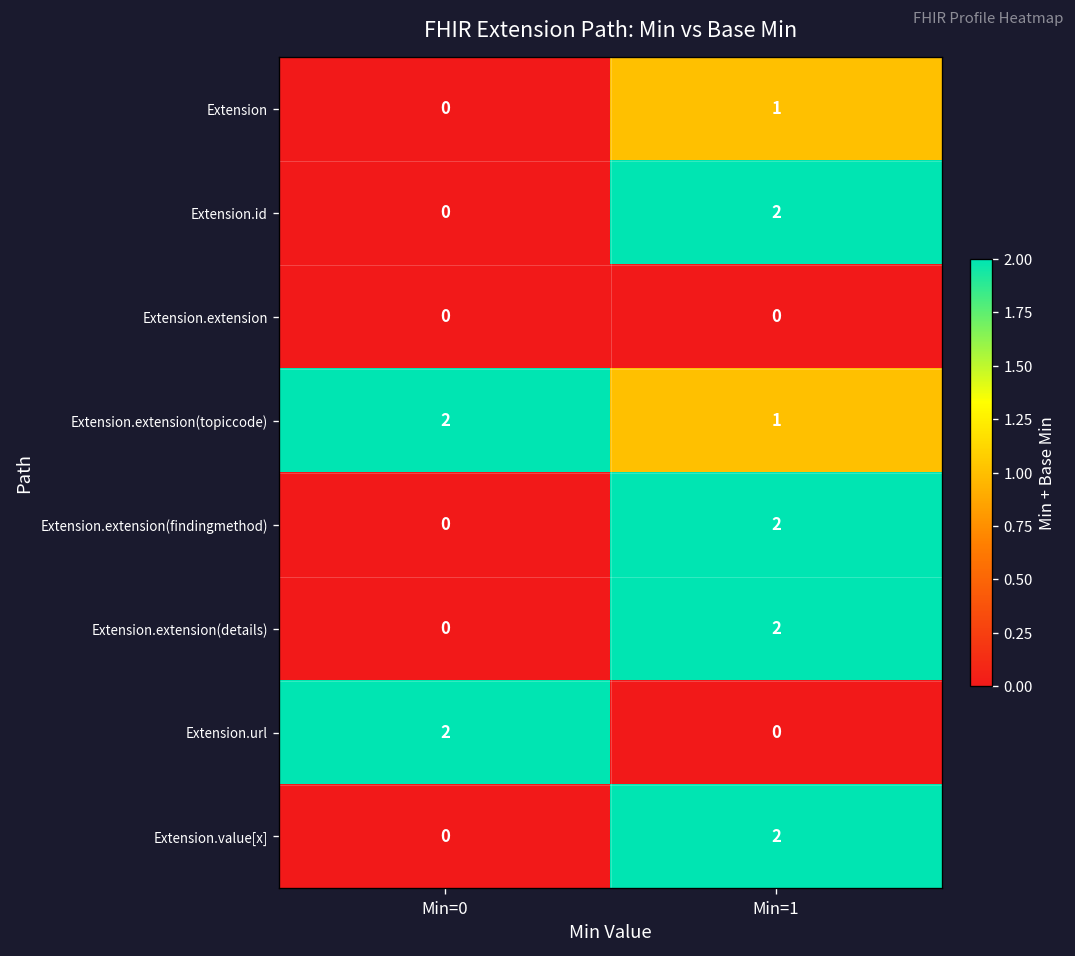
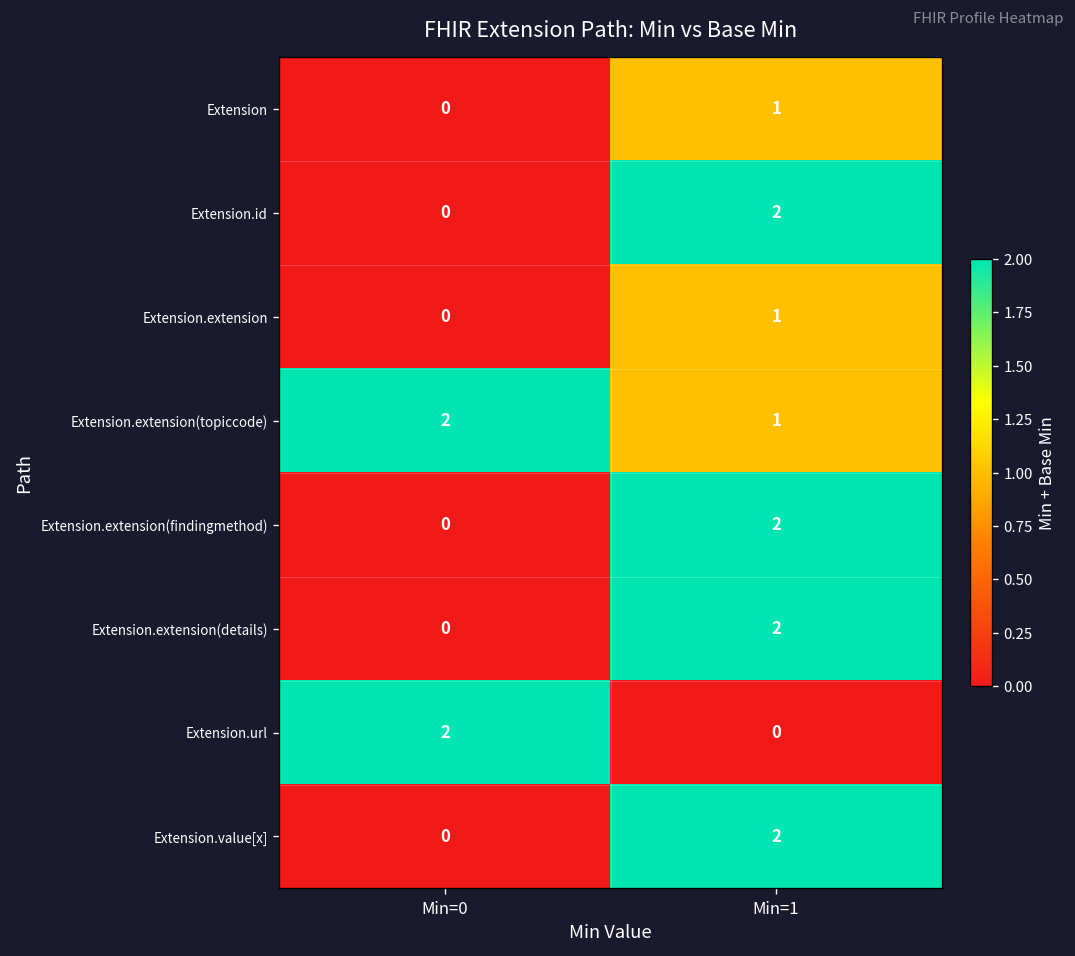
  {
    "Extension": {
      "Min=0": 0,
      "Min=1": 1
    },
    "Extension.id": {
      "Min=0": 0,
      "Min=1": 2
    },
    "Extension.extension": {
      "Min=0": 0,
-     "Min=1": 0
+     "Min=1": 1
    },
    "Extension.extension(topiccode)": {
      "Min=0": 2,
      "Min=1": 1
    },
    "Extension.extension(findingmethod)": {
      "Min=0": 0,
      "Min=1": 2
    },
    "Extension.extension(details)": {
      "Min=0": 0,
      "Min=1": 2
    },
    "Extension.url": {
      "Min=0": 2,
      "Min=1": 0
    },
    "Extension.value[x]": {
      "Min=0": 0,
      "Min=1": 2
    }
  }
